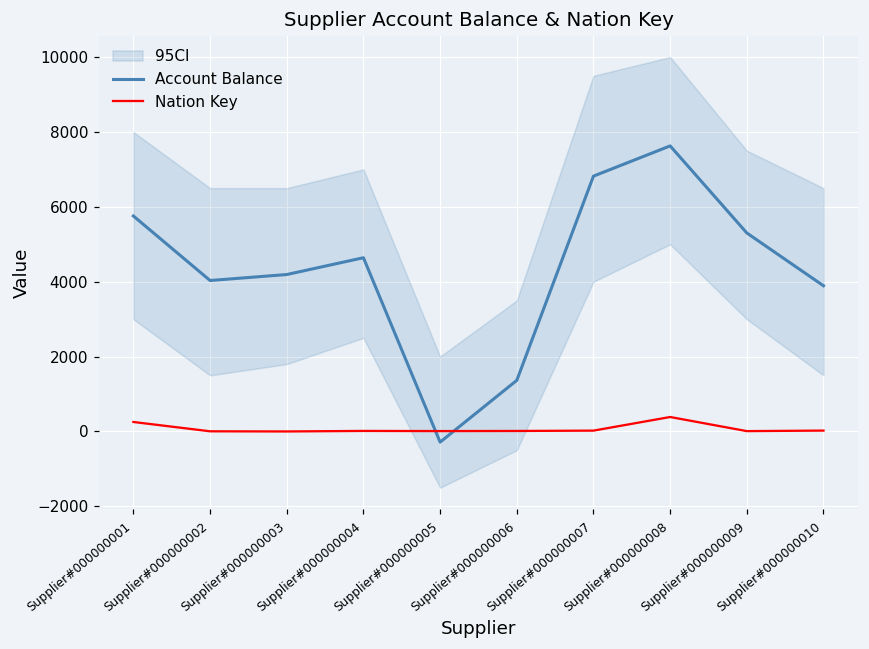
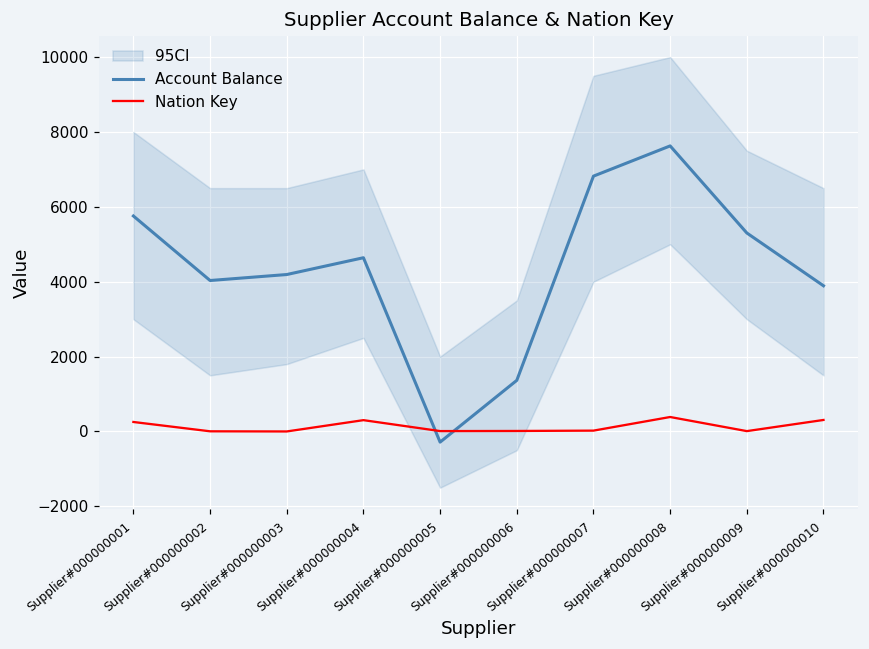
  {
    "Nation Key": {
      "Supplier#000000001": 300,
      "Supplier#000000002": 0,
      "Supplier#000000003": 0,
-     "Supplier#000000004": 0,
+     "Supplier#000000004": 300,
      "Supplier#000000005": 0,
      "Supplier#000000006": 0,
      "Supplier#000000007": 0,
      "Supplier#000000008": 400,
      "Supplier#000000009": 0,
-     "Supplier#000000010": 0
+     "Supplier#000000010": 300
    }
  }
